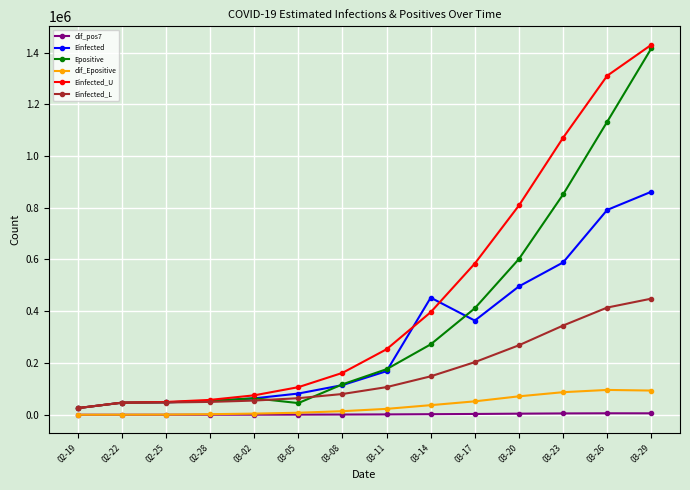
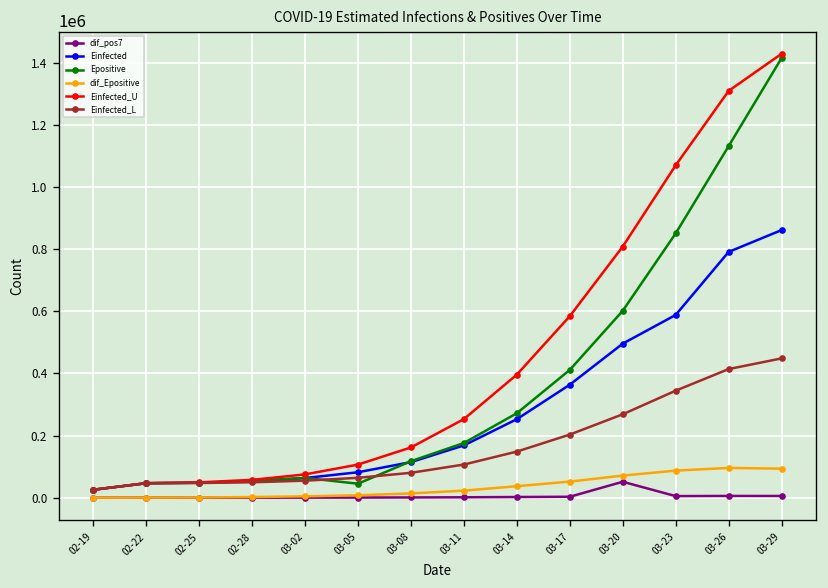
  {
    "dif_pos7": {
      "03-08": 0,
      "03-11": 0,
      "03-14": 0,
      "03-17": 0,
-     "03-20": 0,
+     "03-20": 50000,
      "03-23": 10000,
      "03-26": 10000,
      "03-29": 10000
    },
    "Einfected": {
      "03-05": 80000,
-     "03-14": 450000,
+     "03-14": 250000,
      "03-17": 360000,
      "03-20": 500000,
      "03-23": 590000,
      "03-26": 790000,
      "03-29": 860000
    },
    "Epositive": {
      "03-05": 50000,
      "03-14": 270000,
      "03-17": 410000,
      "03-20": 600000,
      "03-23": 850000,
      "03-26": 1130000,
      "03-29": 1420000
    },
    "dif_Epositive": {
      "03-08": 10000,
      "03-11": 20000,
      "03-14": 40000,
      "03-17": 50000,
      "03-20": 70000,
      "03-23": 90000,
      "03-26": 100000,
      "03-29": 90000
    },
    "Einfected_U": {
      "03-02": 80000,
      "03-05": 110000,
      "03-08": 160000,
      "03-11": 250000,
      "03-14": 400000,
      "03-17": 580000,
      "03-20": 810000,
      "03-23": 1070000,
      "03-26": 1310000,
      "03-29": 1430000
    },
    "Einfected_L": {
      "03-05": 60000,
      "03-08": 80000,
      "03-11": 110000,
      "03-14": 150000,
      "03-17": 200000,
      "03-20": 270000,
      "03-23": 340000,
      "03-26": 410000,
      "03-29": 450000
    }
  }
